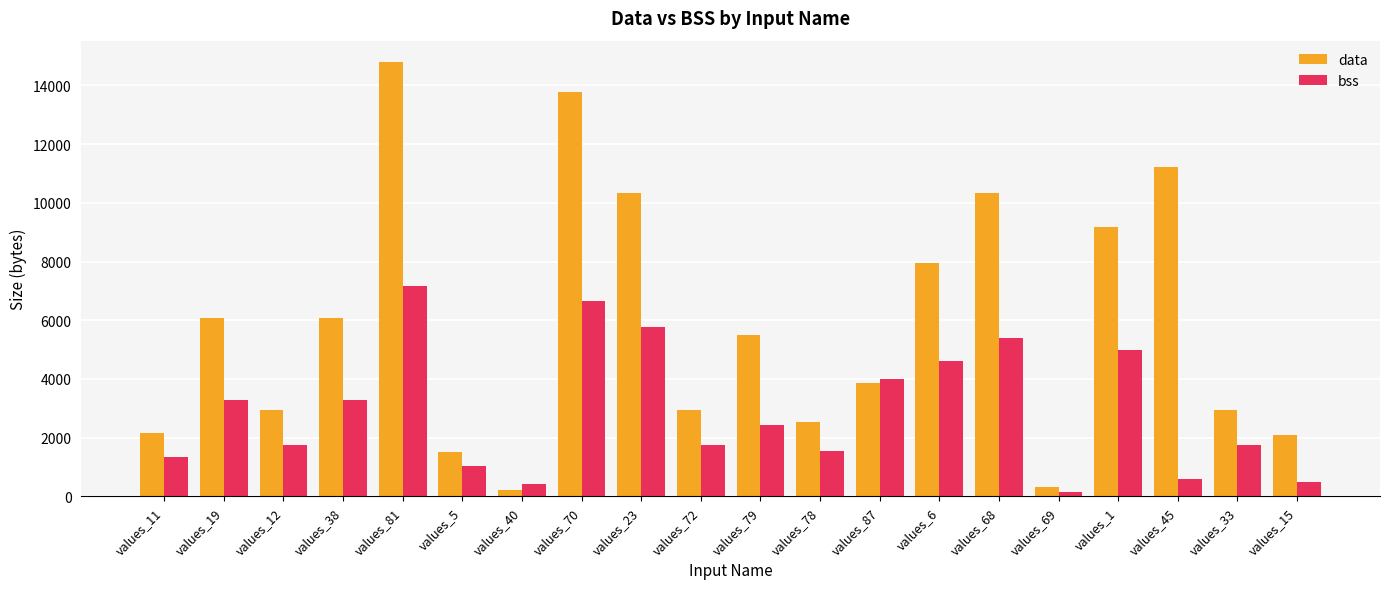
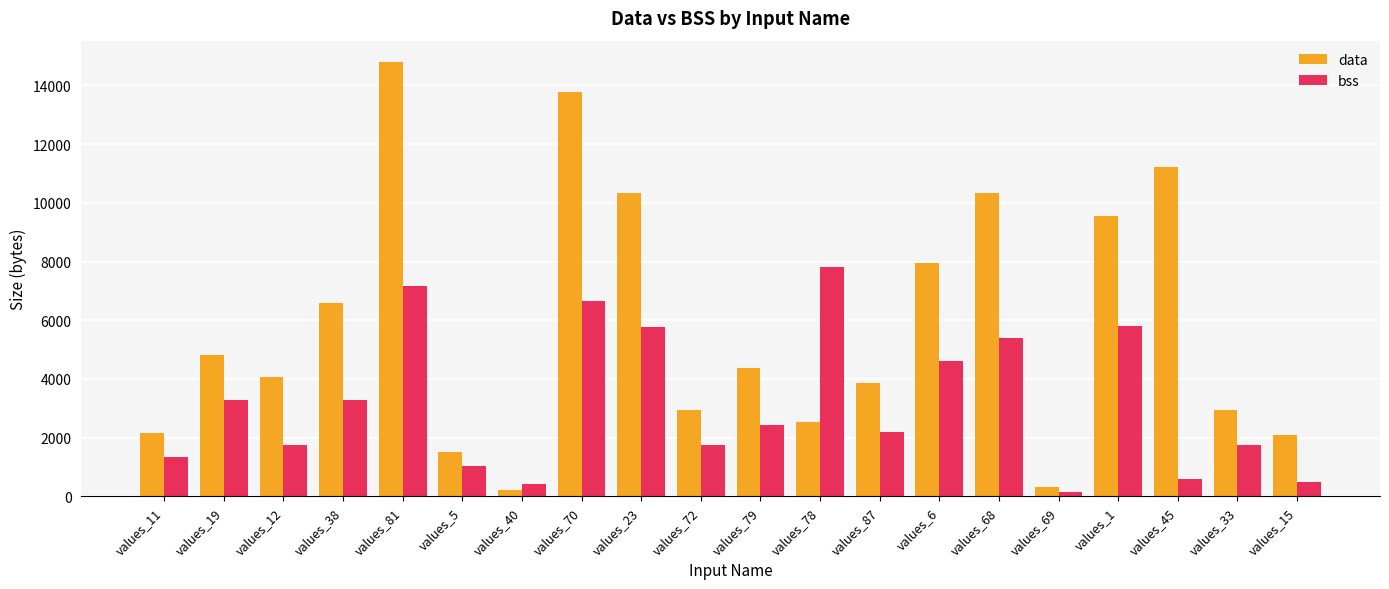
  {
    "data": {
      "values_11": 2200,
-     "values_19": 6100,
-     "values_12": 3000,
-     "values_38": 6100,
+     "values_19": 4800,
+     "values_12": 4100,
+     "values_38": 6600,
      "values_81": 14800,
      "values_5": 1500,
      "values_40": 200,
      "values_70": 13800,
      "values_23": 10300,
      "values_72": 3000,
-     "values_79": 5500,
+     "values_79": 4400,
      "values_78": 2500,
      "values_87": 3900,
      "values_6": 7900,
      "values_68": 10300,
      "values_69": 300,
-     "values_1": 9200,
+     "values_1": 9600,
      "values_45": 11200,
      "values_33": 3000,
      "values_15": 2100
    },
    "bss": {
      "values_11": 1400,
      "values_19": 3300,
      "values_12": 1700,
      "values_38": 3300,
      "values_81": 7200,
      "values_5": 1000,
      "values_40": 400,
      "values_70": 6700,
      "values_23": 5800,
      "values_72": 1700,
      "values_79": 2400,
-     "values_78": 1500,
-     "values_87": 4000,
+     "values_78": 7800,
+     "values_87": 2200,
      "values_6": 4600,
      "values_68": 5400,
      "values_69": 200,
-     "values_1": 5000,
+     "values_1": 5800,
      "values_45": 600,
      "values_33": 1700,
      "values_15": 500
    }
  }
